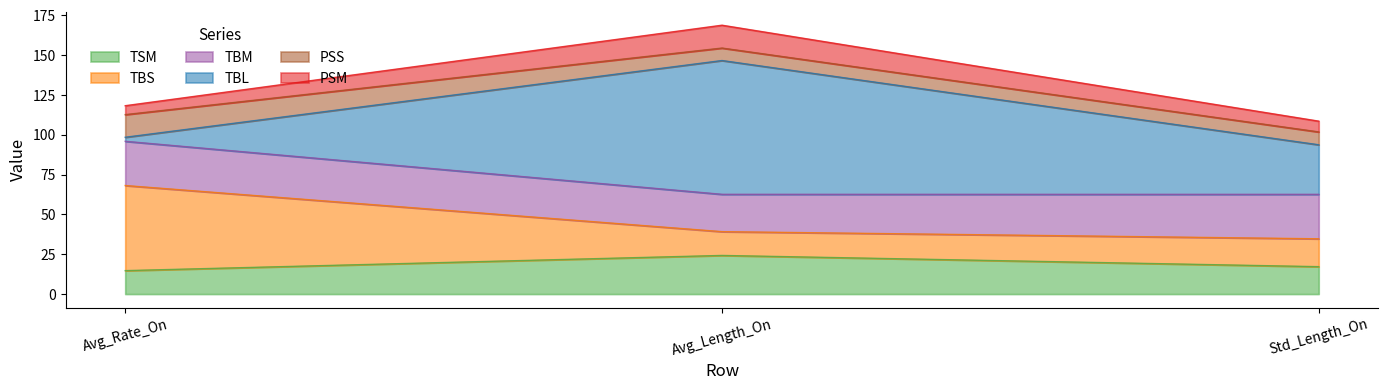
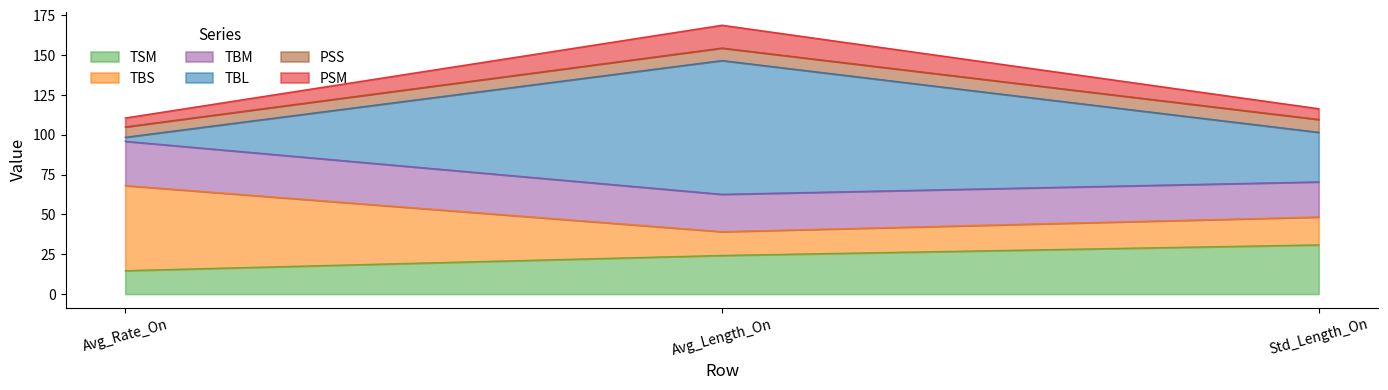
  {
    "TSM": {
      "Avg_Rate_On": 15,
      "Avg_Length_On": 24,
-     "Std_Length_On": 17
+     "Std_Length_On": 31
    },
    "TBS": {
      "Avg_Rate_On": 53,
      "Avg_Length_On": 15,
      "Std_Length_On": 18
    },
    "TBM": {
      "Avg_Rate_On": 28,
      "Avg_Length_On": 23,
-     "Std_Length_On": 28
+     "Std_Length_On": 22
    },
    "TBL": {
      "Avg_Rate_On": 3,
      "Avg_Length_On": 84,
      "Std_Length_On": 31
    },
    "PSS": {
-     "Avg_Rate_On": 14,
+     "Avg_Rate_On": 7,
      "Avg_Length_On": 8,
      "Std_Length_On": 8
    },
    "PSM": {
      "Avg_Rate_On": 6,
      "Avg_Length_On": 14,
      "Std_Length_On": 7
    }
  }
